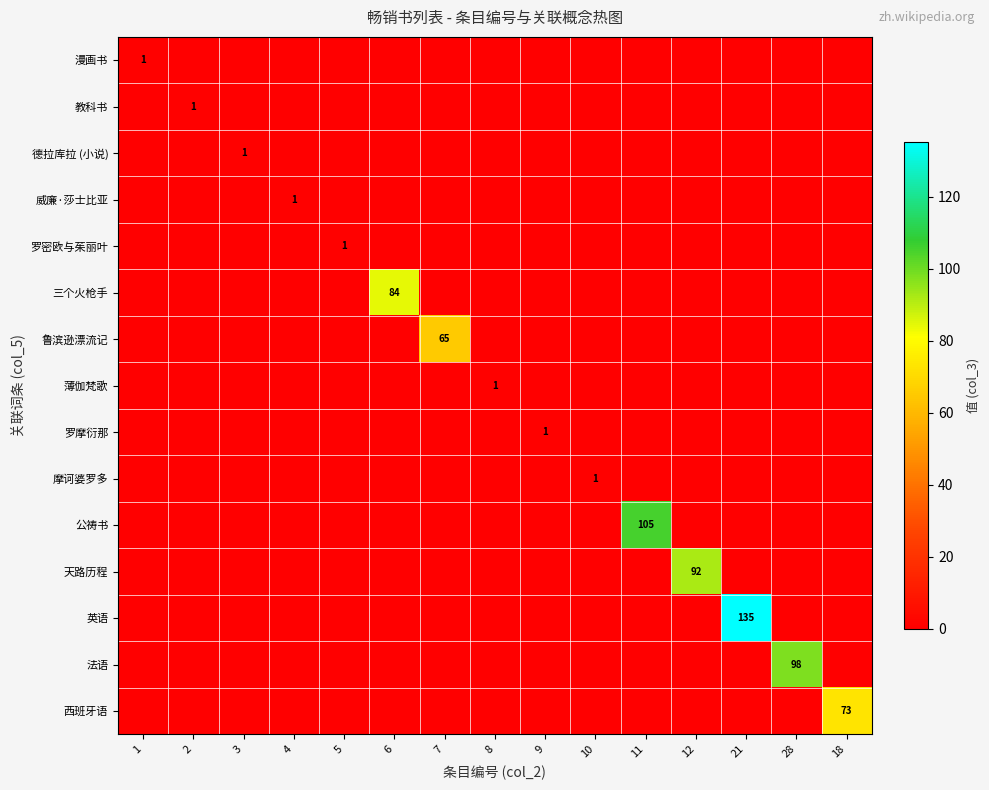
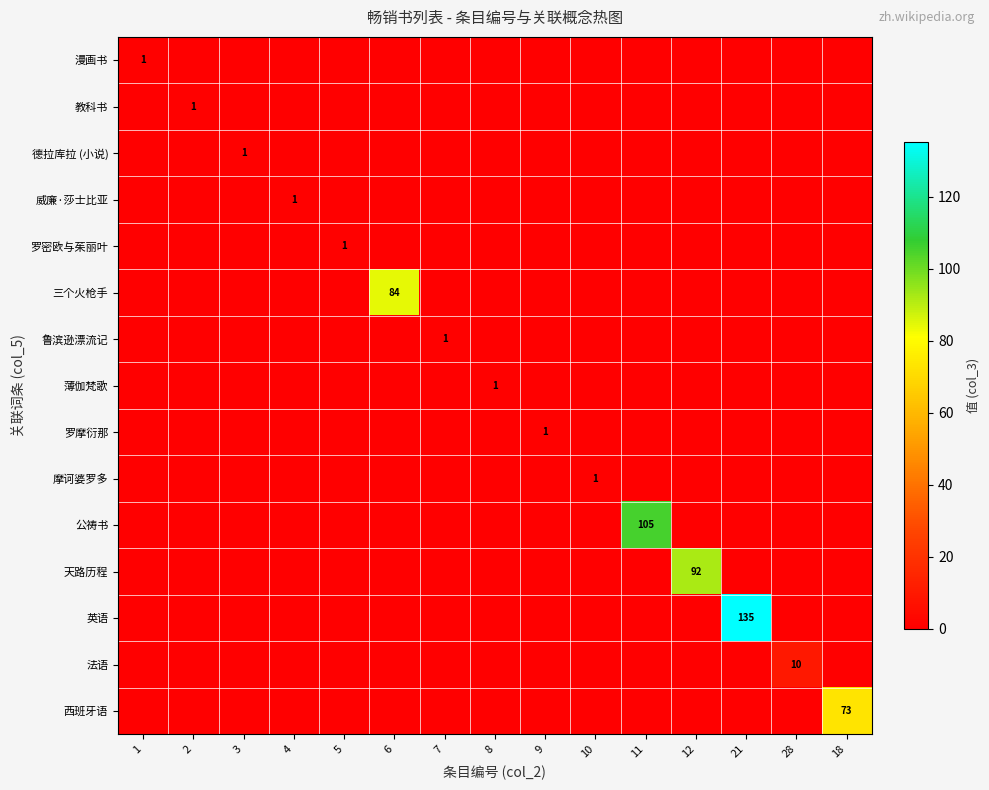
  {
    "漫画书": {
      "1": 1
    },
    "教科书": {
      "2": 1
    },
    "德拉库拉 (小说)": {
      "3": 1
    },
    "威廉·莎士比亚": {
      "4": 1
    },
    "罗密欧与茱丽叶": {
      "5": 1
    },
    "三个火枪手": {
      "6": 84
    },
    "鲁滨逊漂流记": {
-     "7": 65
+     "7": 1
    },
    "薄伽梵歌": {
      "8": 1
    },
    "罗摩衍那": {
      "9": 1
    },
    "摩诃婆罗多": {
      "10": 1
    },
    "公祷书": {
      "11": 105
    },
    "天路历程": {
      "12": 92
    },
    "英语": {
      "21": 135
    },
    "法语": {
-     "28": 98
+     "28": 10
    },
    "西班牙语": {
      "18": 73
    }
  }
